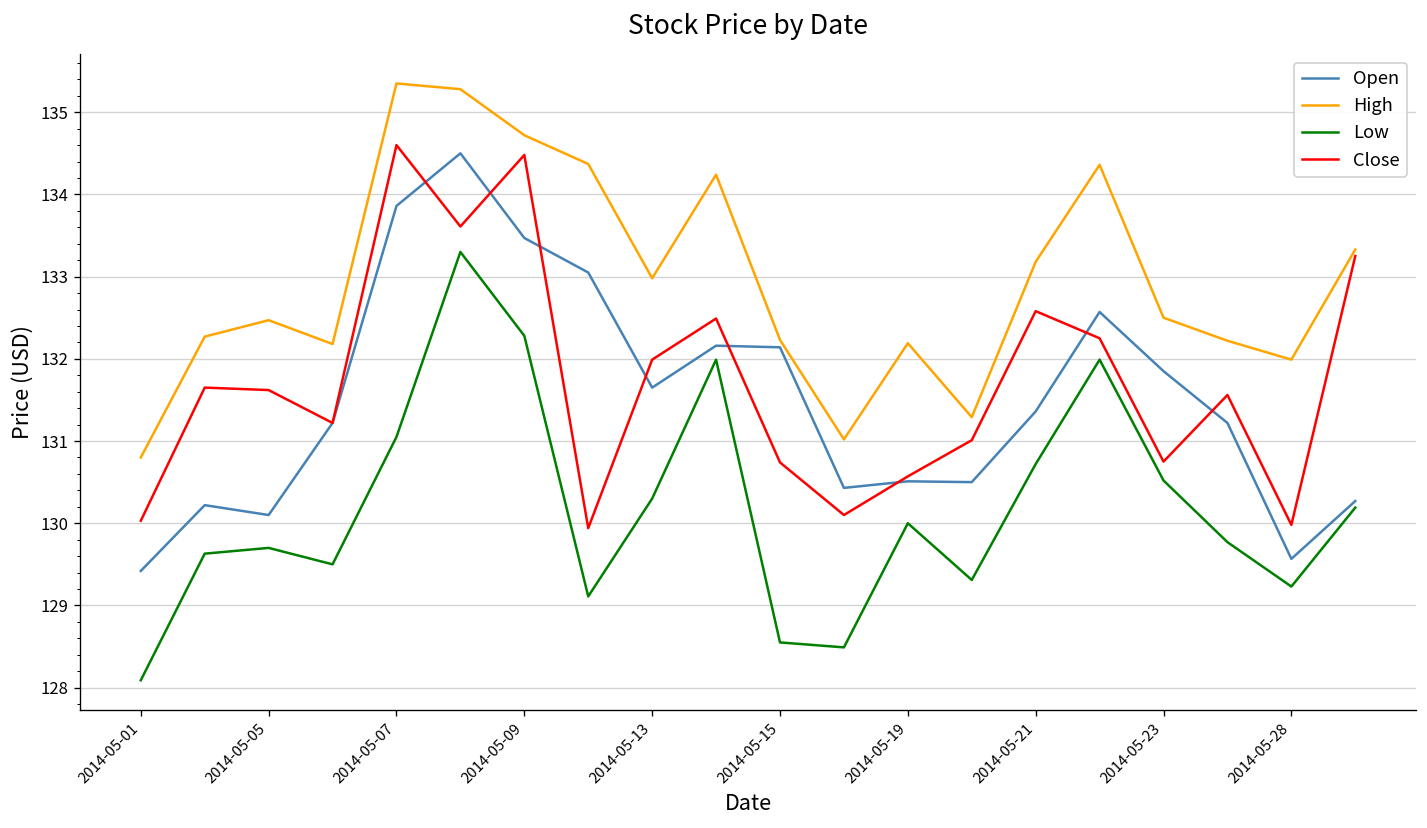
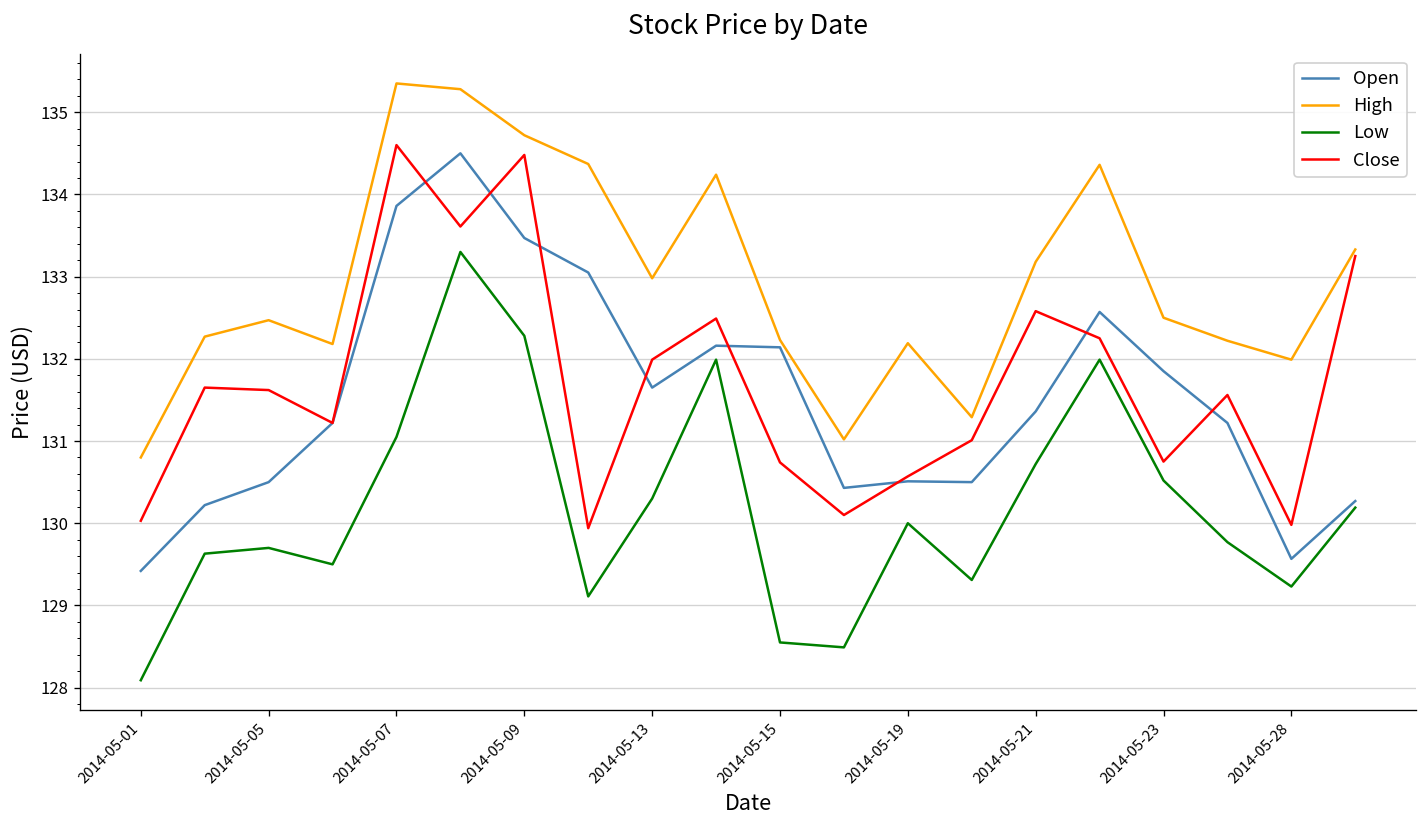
  {
    "Open": {
      "2014-05-01": 129.4,
-     "2014-05-05": 130.1,
+     "2014-05-05": 130.5,
      "2014-05-07": 133.9,
      "2014-05-09": 133.5,
      "2014-05-13": 131.6,
      "2014-05-15": 132.1,
      "2014-05-19": 130.5,
      "2014-05-21": 131.4,
      "2014-05-23": 131.9,
      "2014-05-28": 129.6
    },
    "High": {
      "2014-05-01": 130.8,
      "2014-05-05": 132.5,
      "2014-05-07": 135.4,
      "2014-05-09": 134.7,
      "2014-05-13": 133.0,
      "2014-05-15": 132.2,
      "2014-05-19": 132.2,
      "2014-05-21": 133.2,
      "2014-05-23": 132.5,
      "2014-05-28": 132.0
    },
    "Low": {
      "2014-05-01": 128.1,
      "2014-05-05": 129.7,
      "2014-05-07": 131.1,
      "2014-05-09": 132.3,
      "2014-05-13": 130.3,
      "2014-05-15": 128.6,
      "2014-05-19": 130.0,
      "2014-05-21": 130.7,
      "2014-05-23": 130.5,
      "2014-05-28": 129.2
    },
    "Close": {
      "2014-05-01": 130.0,
      "2014-05-05": 131.6,
      "2014-05-07": 134.6,
      "2014-05-09": 134.5,
      "2014-05-13": 132.0,
      "2014-05-15": 130.7,
      "2014-05-19": 130.6,
      "2014-05-21": 132.6,
      "2014-05-23": 130.8,
      "2014-05-28": 130.0
    }
  }
